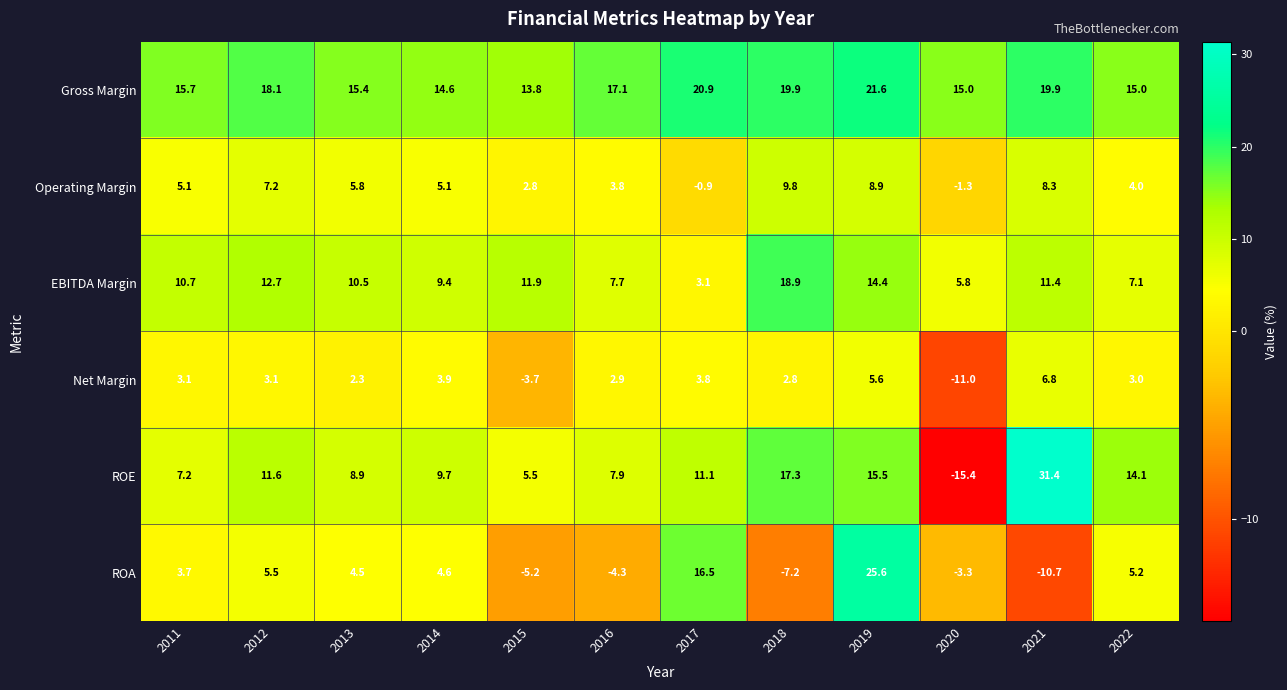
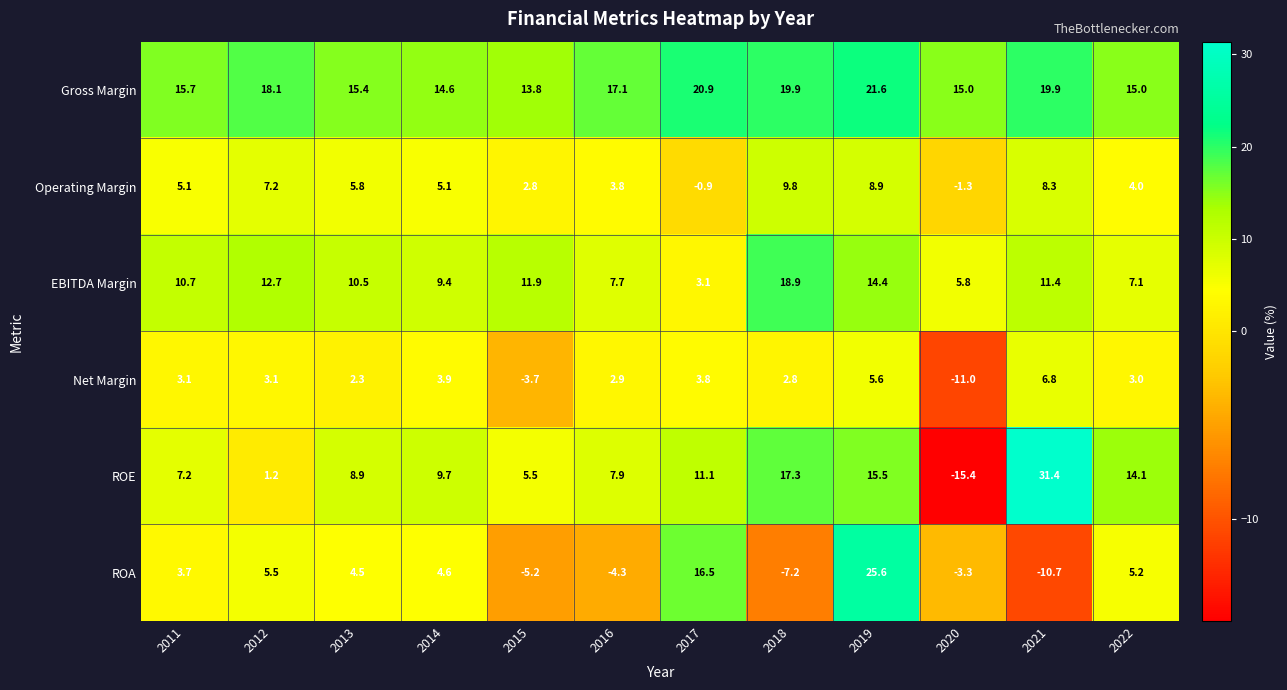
  {
    "Gross Margin": {
      "2011": 15.7,
      "2012": 18.1,
      "2013": 15.4,
      "2014": 14.6,
      "2015": 13.8,
      "2016": 17.1,
      "2017": 20.9,
      "2018": 19.9,
      "2019": 21.6,
      "2020": 15.0,
      "2021": 19.9,
      "2022": 15.0
    },
    "Operating Margin": {
      "2011": 5.1,
      "2012": 7.2,
      "2013": 5.8,
      "2014": 5.1,
      "2015": 2.8,
      "2016": 3.8,
      "2017": -0.9,
      "2018": 9.8,
      "2019": 8.9,
      "2020": -1.3,
      "2021": 8.3,
      "2022": 4.0
    },
    "EBITDA Margin": {
      "2011": 10.7,
      "2012": 12.7,
      "2013": 10.5,
      "2014": 9.4,
      "2015": 11.9,
      "2016": 7.7,
      "2017": 3.1,
      "2018": 18.9,
      "2019": 14.4,
      "2020": 5.8,
      "2021": 11.4,
      "2022": 7.1
    },
    "Net Margin": {
      "2011": 3.1,
      "2012": 3.1,
      "2013": 2.3,
      "2014": 3.9,
      "2015": -3.7,
      "2016": 2.9,
      "2017": 3.8,
      "2018": 2.8,
      "2019": 5.6,
      "2020": -11.0,
      "2021": 6.8,
      "2022": 3.0
    },
    "ROE": {
      "2011": 7.2,
-     "2012": 11.6,
+     "2012": 1.2,
      "2013": 8.9,
      "2014": 9.7,
      "2015": 5.5,
      "2016": 7.9,
      "2017": 11.1,
      "2018": 17.3,
      "2019": 15.5,
      "2020": -15.4,
      "2021": 31.4,
      "2022": 14.1
    },
    "ROA": {
      "2011": 3.7,
      "2012": 5.5,
      "2013": 4.5,
      "2014": 4.6,
      "2015": -5.2,
      "2016": -4.3,
      "2017": 16.5,
      "2018": -7.2,
      "2019": 25.6,
      "2020": -3.3,
      "2021": -10.7,
      "2022": 5.2
    }
  }
